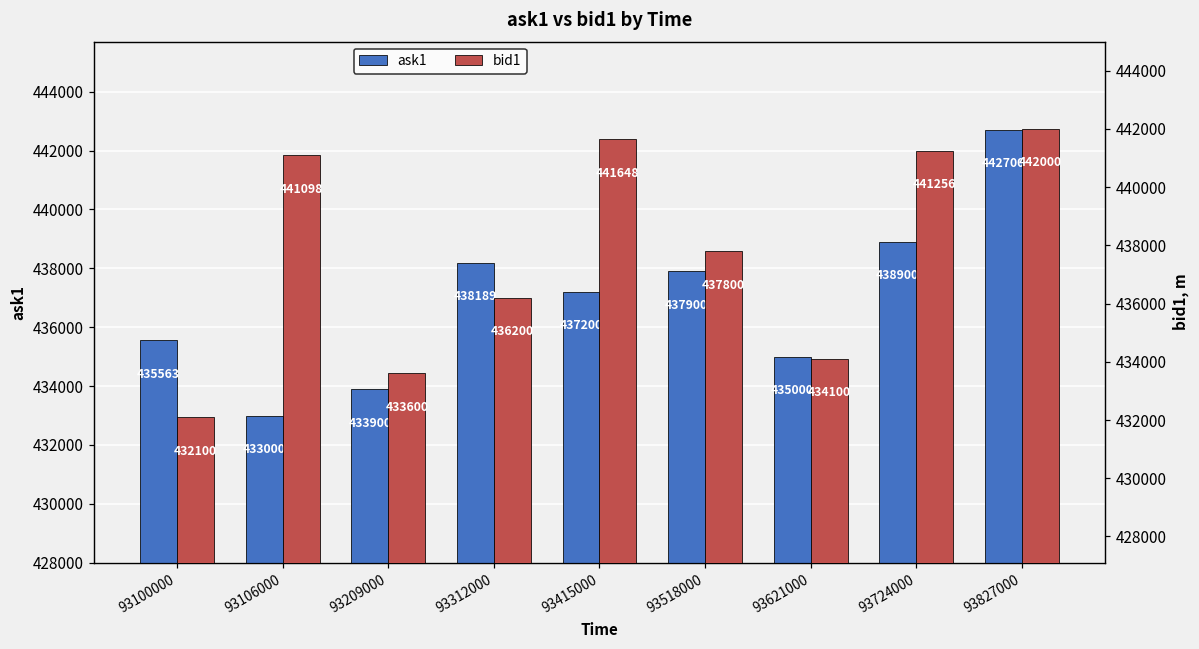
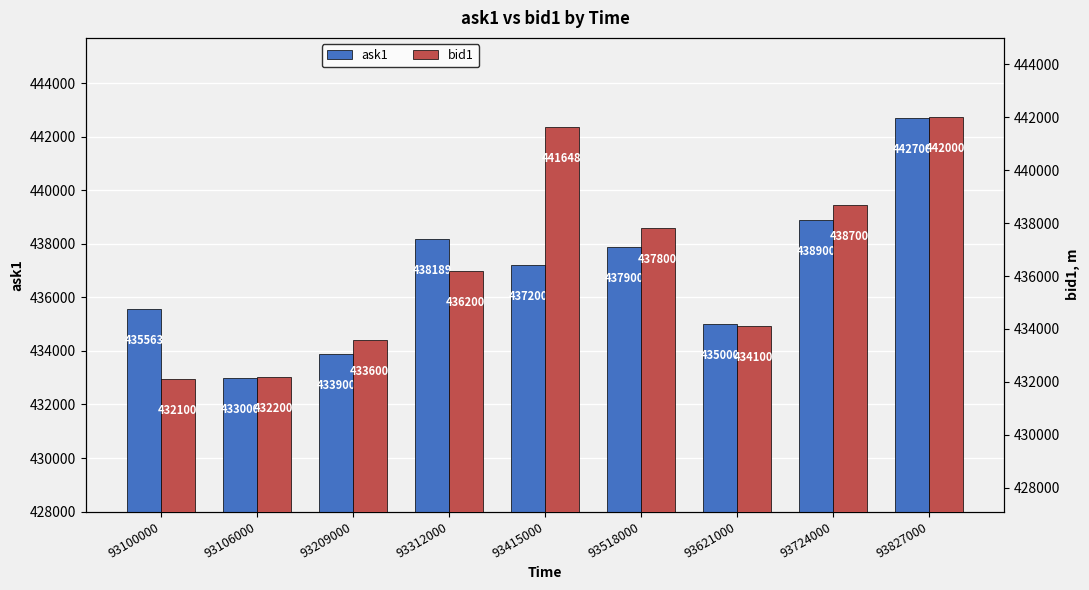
  {
    "ask1": {
      "93100000": 435563,
      "93106000": 433000,
      "93209000": 433900,
      "93312000": 438189,
      "93415000": 437200,
      "93518000": 437900,
      "93621000": 435000,
      "93724000": 438900,
      "93827000": 442700
    },
    "bid1": {
      "93100000": 432100,
-     "93106000": 441098,
+     "93106000": 432200,
      "93209000": 433600,
      "93312000": 436200,
      "93415000": 441648,
      "93518000": 437800,
      "93621000": 434100,
-     "93724000": 441256,
+     "93724000": 438700,
      "93827000": 442000
    }
  }
